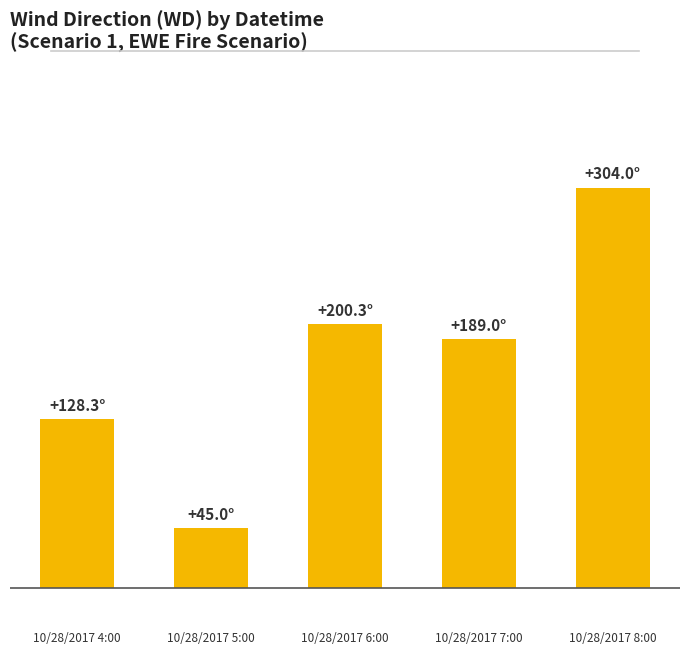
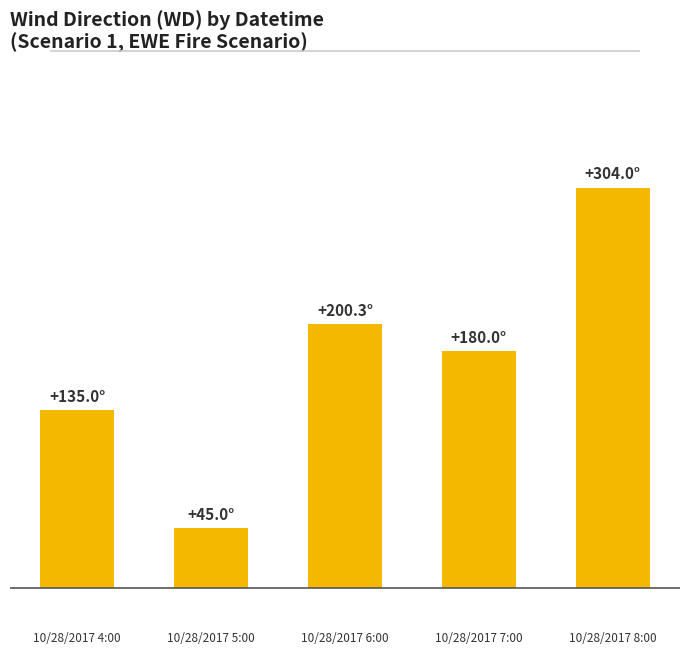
  {
-   "10/28/2017 4:00": "+128.3°",
+   "10/28/2017 4:00": "+135.0°",
    "10/28/2017 5:00": "+45.0°",
    "10/28/2017 6:00": "+200.3°",
-   "10/28/2017 7:00": "+189.0°",
+   "10/28/2017 7:00": "+180.0°",
    "10/28/2017 8:00": "+304.0°"
  }
